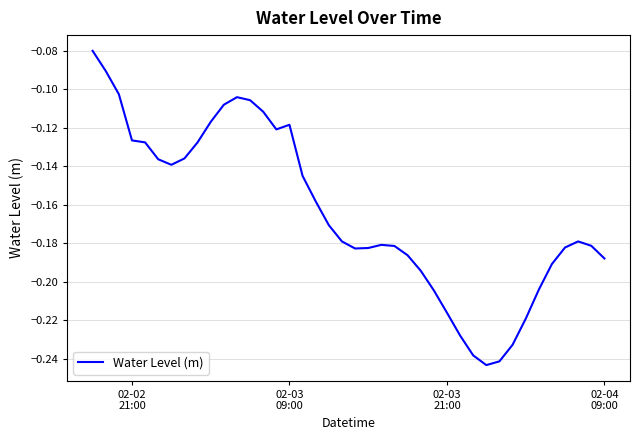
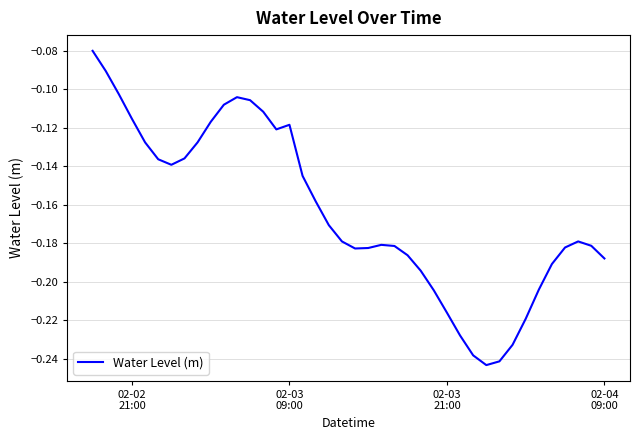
  {
-   "02-02 21:00": -0.127,
+   "02-02 21:00": -0.115,
    "02-03 09:00": -0.119,
    "02-03 21:00": -0.216,
    "02-04 09:00": -0.188
  }
